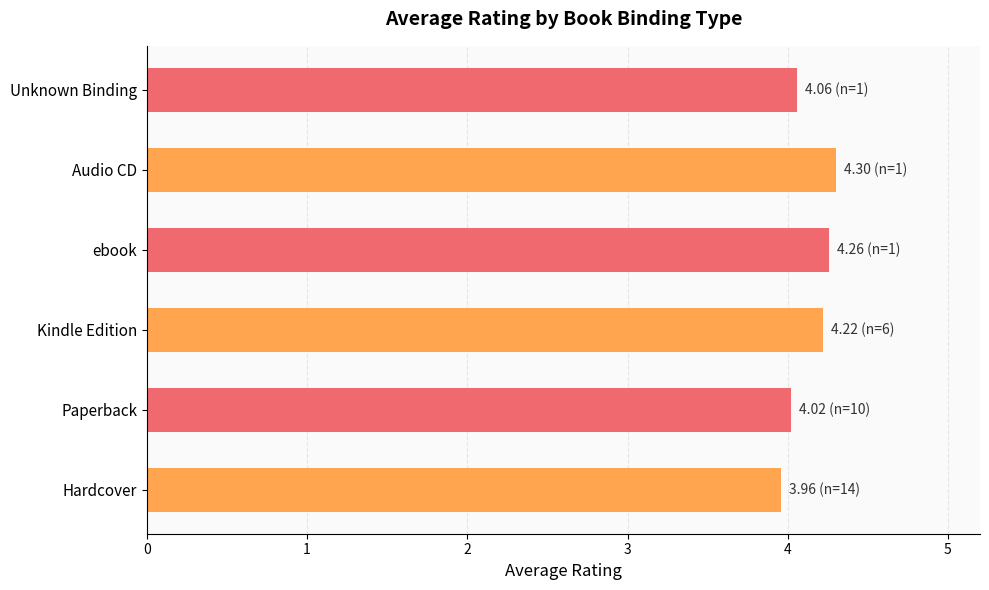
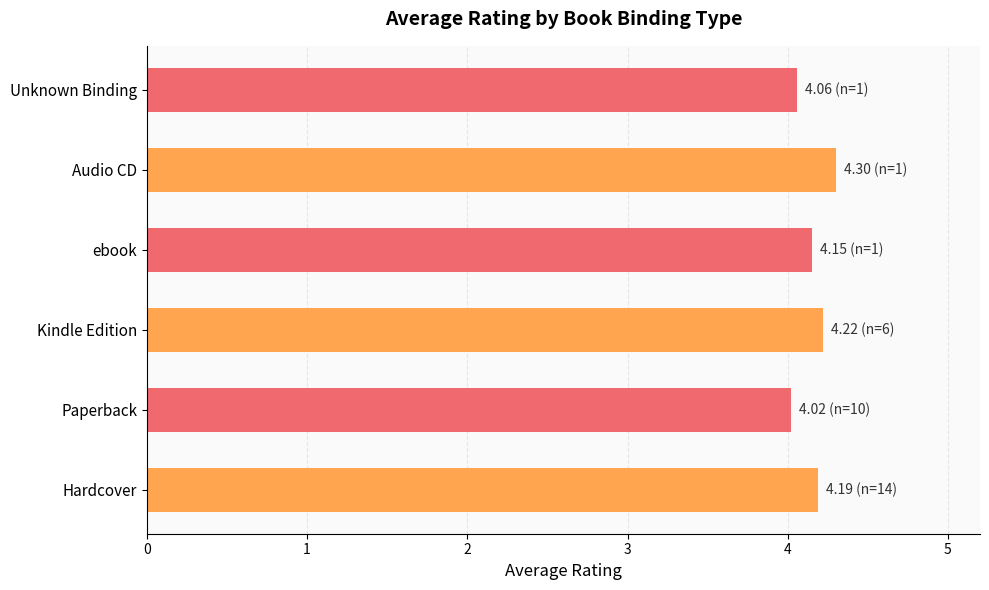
  {
    "Unknown Binding": 4.06,
    "Audio CD": 4.30,
-   "ebook": 4.26,
+   "ebook": 4.15,
    "Kindle Edition": 4.22,
    "Paperback": 4.02,
-   "Hardcover": 3.96
+   "Hardcover": 4.19
  }
